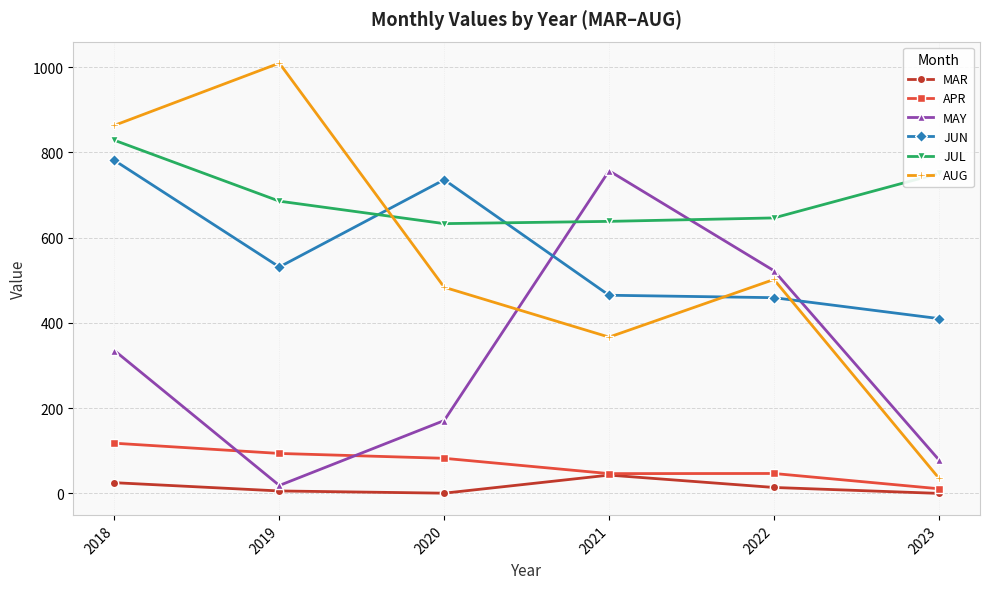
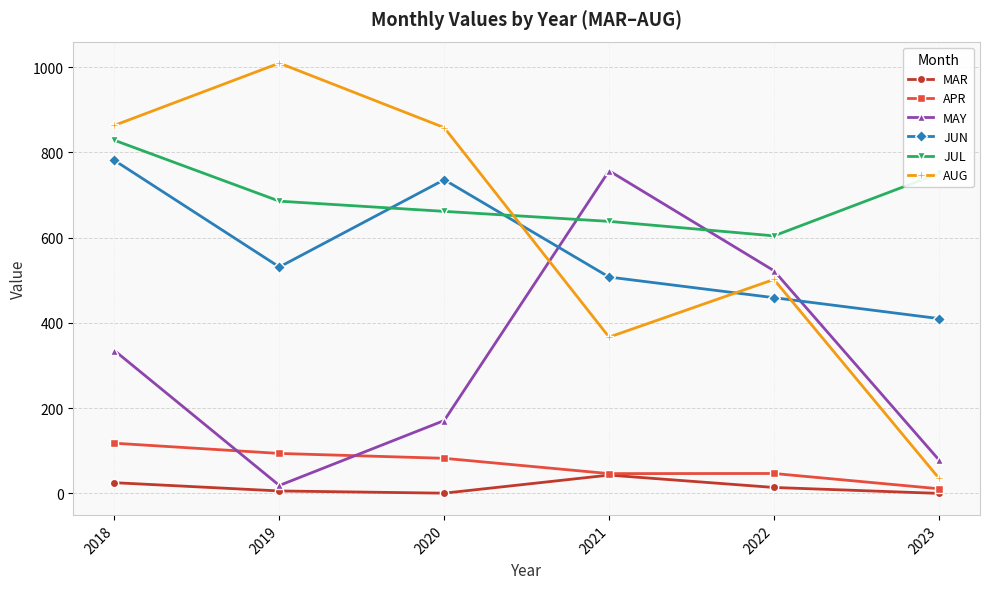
  {
    "MAY": {
      "2018": 340,
      "2019": 20,
      "2020": 170,
      "2021": 760,
      "2022": 520,
      "2023": 80
    },
    "JUN": {
      "2018": 780,
      "2019": 530,
      "2020": 740,
-     "2021": 460,
+     "2021": 510,
      "2022": 460,
      "2023": 410
    },
    "JUL": {
      "2018": 830,
      "2019": 690,
-     "2020": 630,
+     "2020": 660,
      "2021": 640,
-     "2022": 650
+     "2022": 600
    },
    "AUG": {
      "2018": 860,
      "2019": 1010,
-     "2020": 480,
+     "2020": 860,
      "2021": 370,
      "2022": 500,
      "2023": 40
    }
  }
